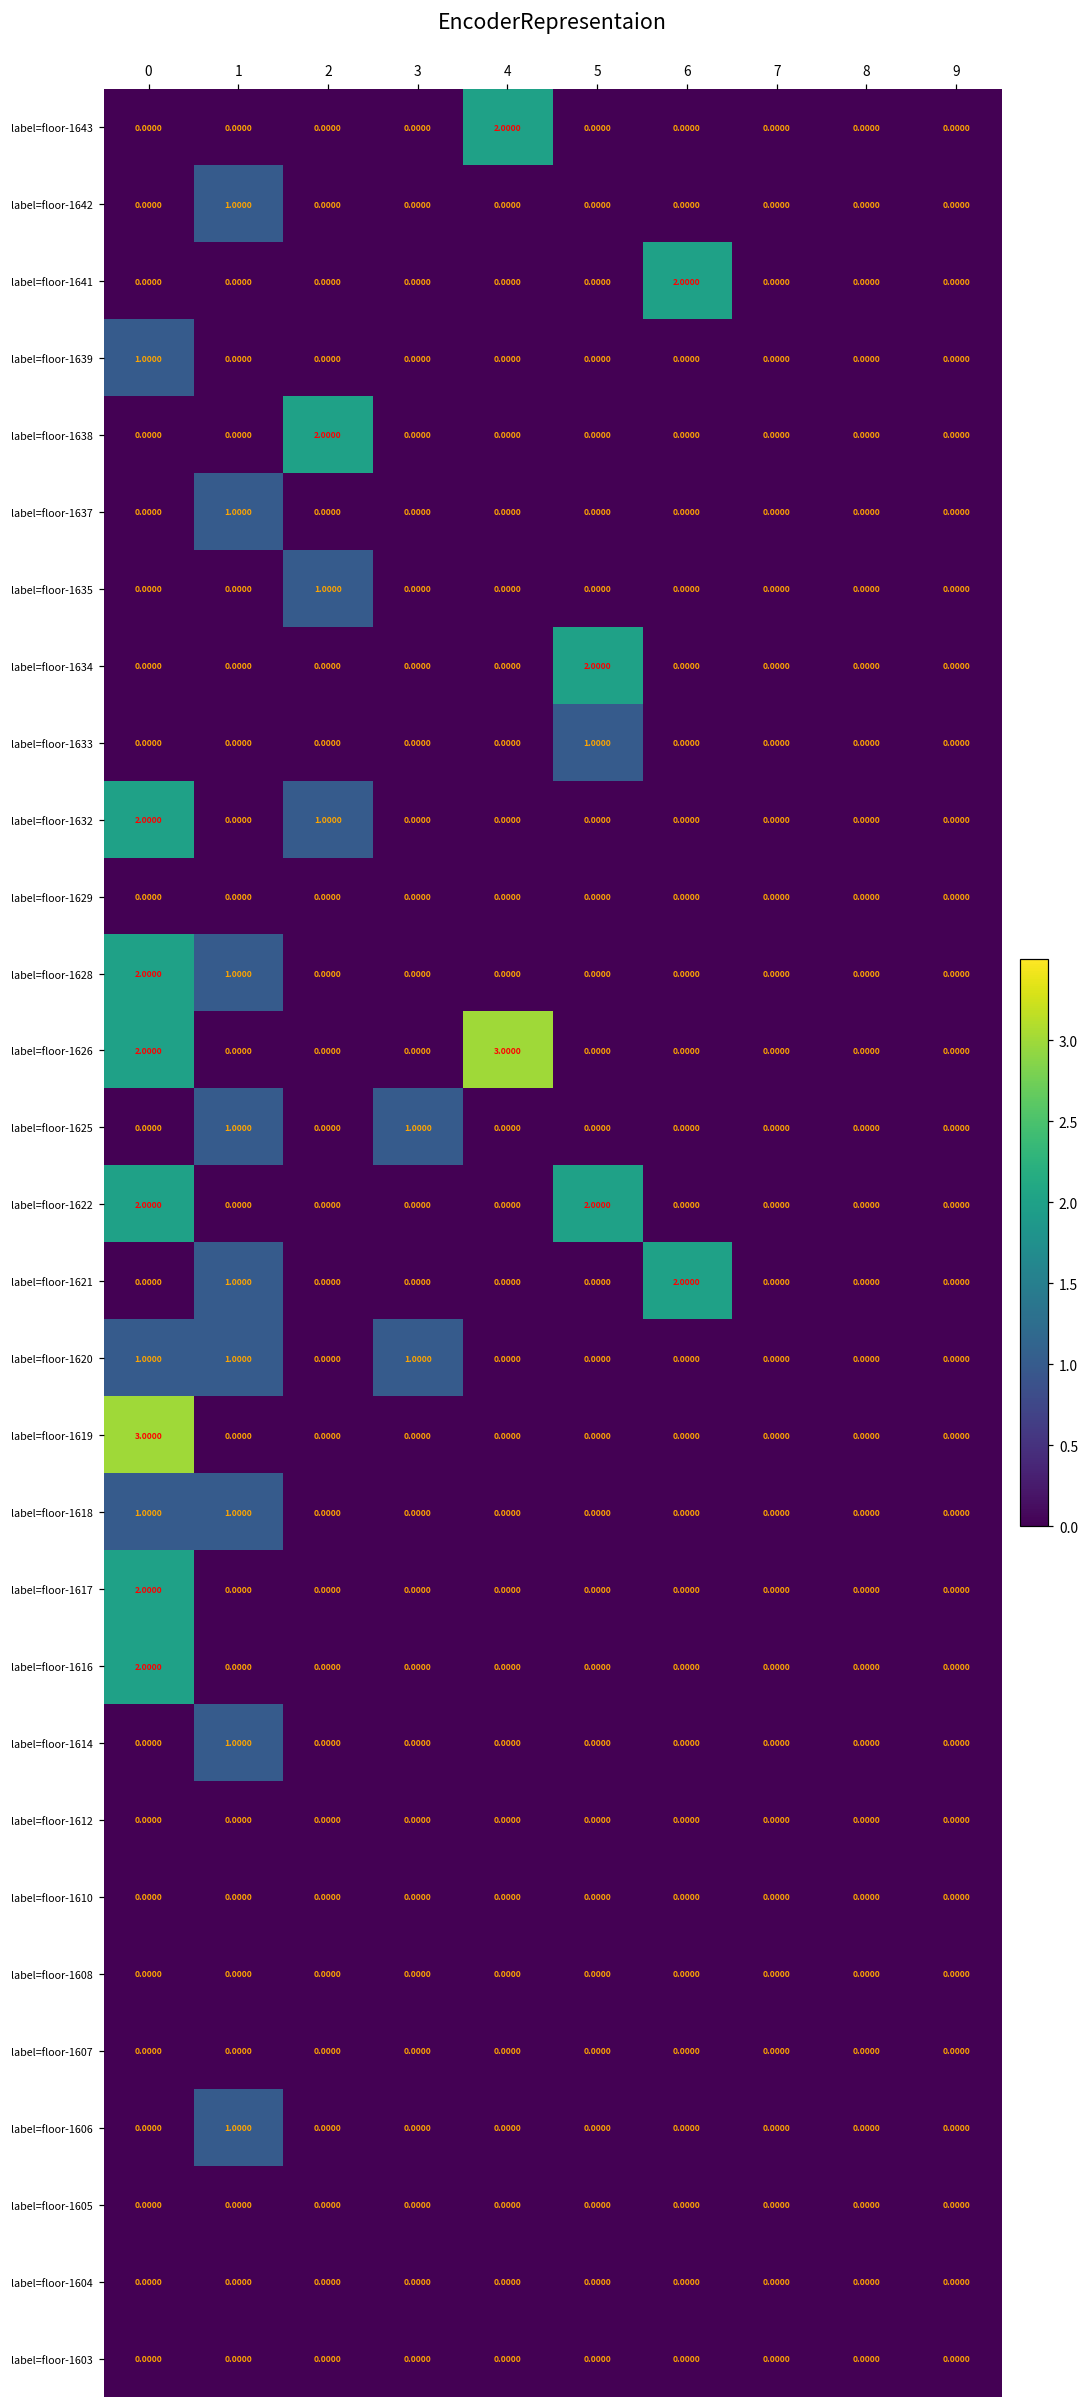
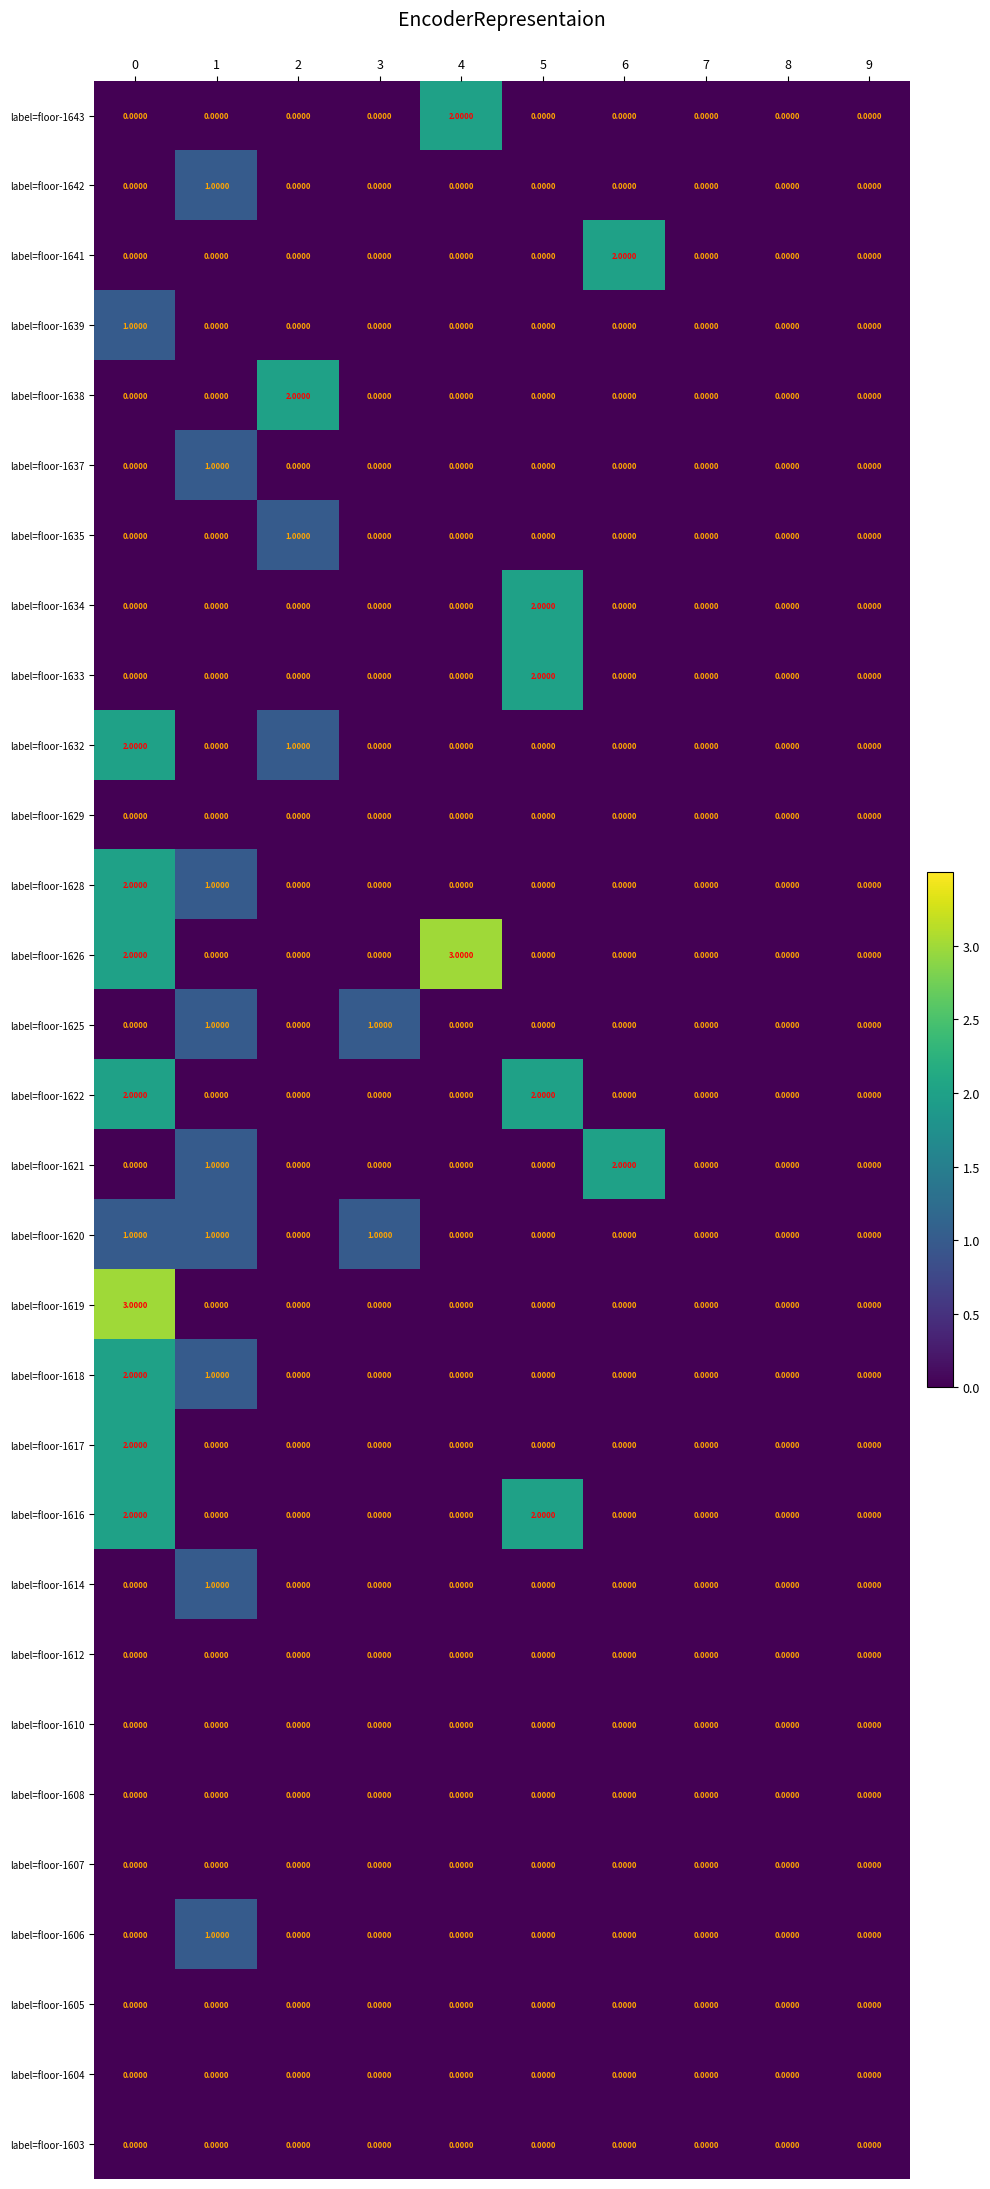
  {
    "label=floor-1633": {
      "0": 0.0000,
      "1": 0.0000,
      "2": 0.0000,
      "3": 0.0000,
      "4": 0.0000,
-     "5": 1.0000,
+     "5": 2.0000,
      "6": 0.0000,
      "7": 0.0000,
      "8": 0.0000,
      "9": 0.0000
    },
    "label=floor-1618": {
-     "0": 1.0000,
+     "0": 2.0000,
      "1": 1.0000,
      "2": 0.0000,
      "3": 0.0000,
      "4": 0.0000,
      "5": 0.0000,
      "6": 0.0000,
      "7": 0.0000,
      "8": 0.0000,
      "9": 0.0000
    },
    "label=floor-1616": {
      "0": 2.0000,
      "1": 0.0000,
      "2": 0.0000,
      "3": 0.0000,
      "4": 0.0000,
-     "5": 0.0000,
+     "5": 2.0000,
      "6": 0.0000,
      "7": 0.0000,
      "8": 0.0000,
      "9": 0.0000
    }
  }
